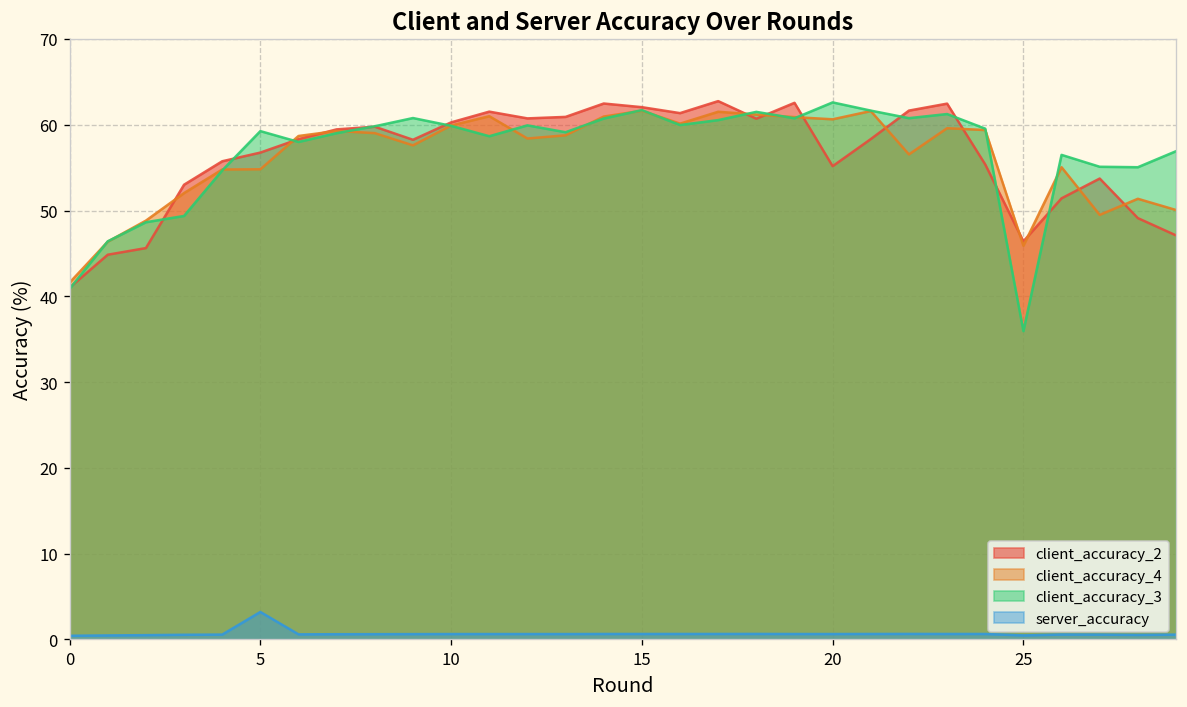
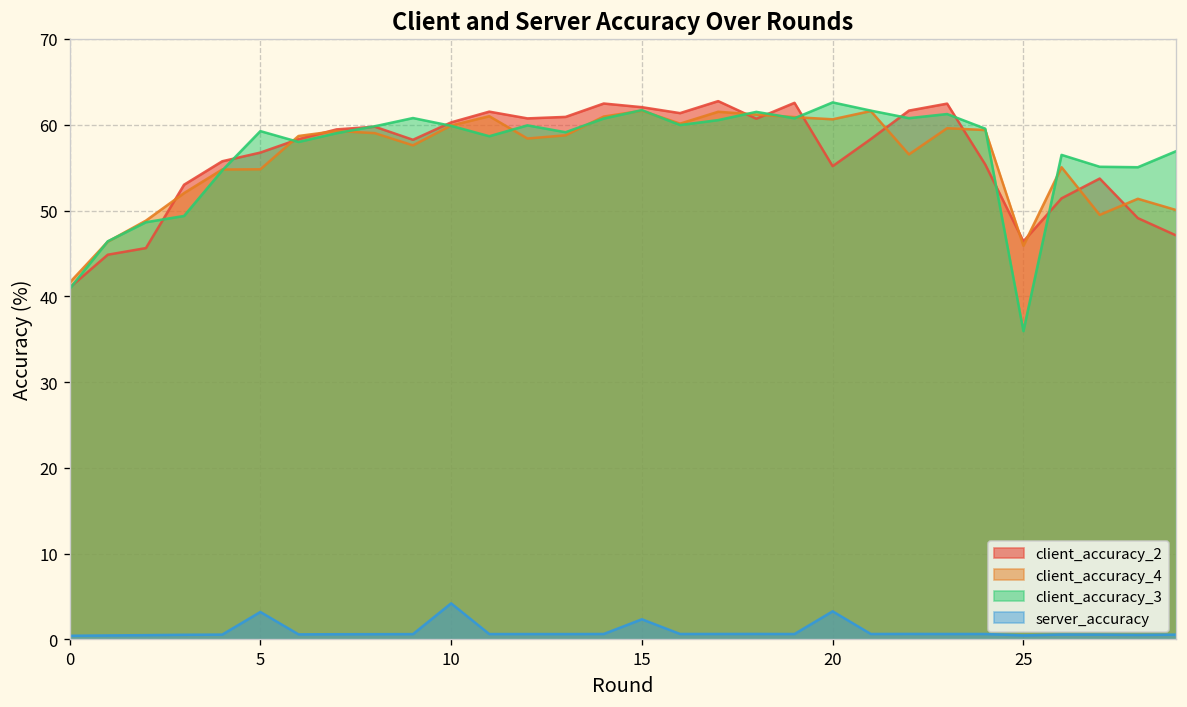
  {
    "client_accuracy_3": {
      "5": 59,
      "20": 63,
      "25": 36
    },
    "server_accuracy": {
      "0": 0,
      "5": 3,
-     "10": 1,
-     "15": 1,
-     "20": 1,
+     "10": 4,
+     "15": 2,
+     "20": 3,
      "25": 0
    }
  }
